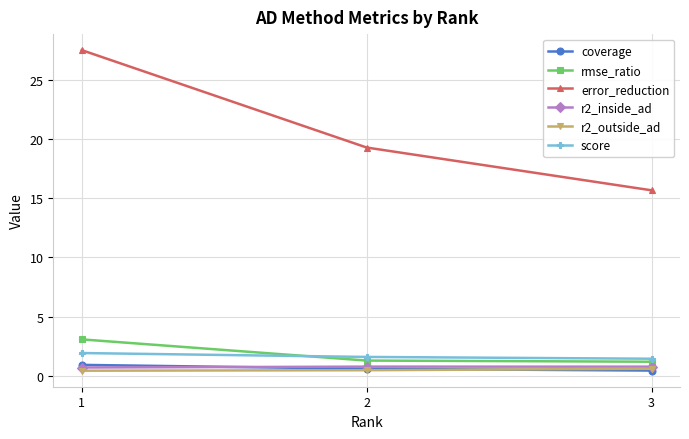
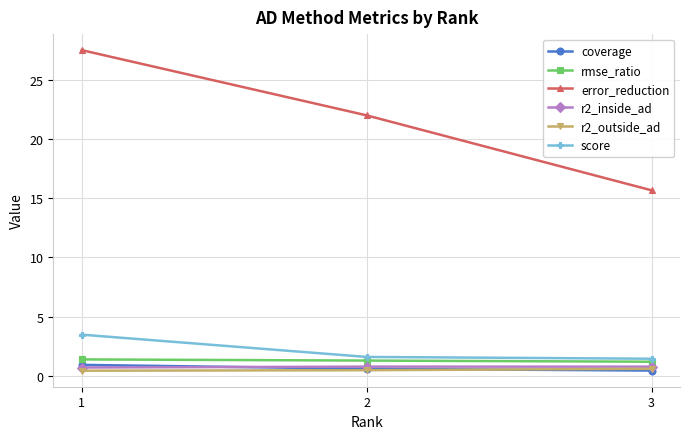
  {
    "coverage": {
      "1": 0.9
    },
    "rmse_ratio": {
-     "1": 3.1,
+     "1": 1.4,
      "2": 1.3,
      "3": 1.2
    },
    "error_reduction": {
      "1": 27.5,
-     "2": 19.3,
+     "2": 22.0,
      "3": 15.7
    },
    "r2_inside_ad": {
      "1": 0.7
    },
    "r2_outside_ad": {
      "1": 0.4
    },
    "score": {
-     "1": 1.9,
+     "1": 3.5,
      "2": 1.6,
      "3": 1.4
    }
  }
